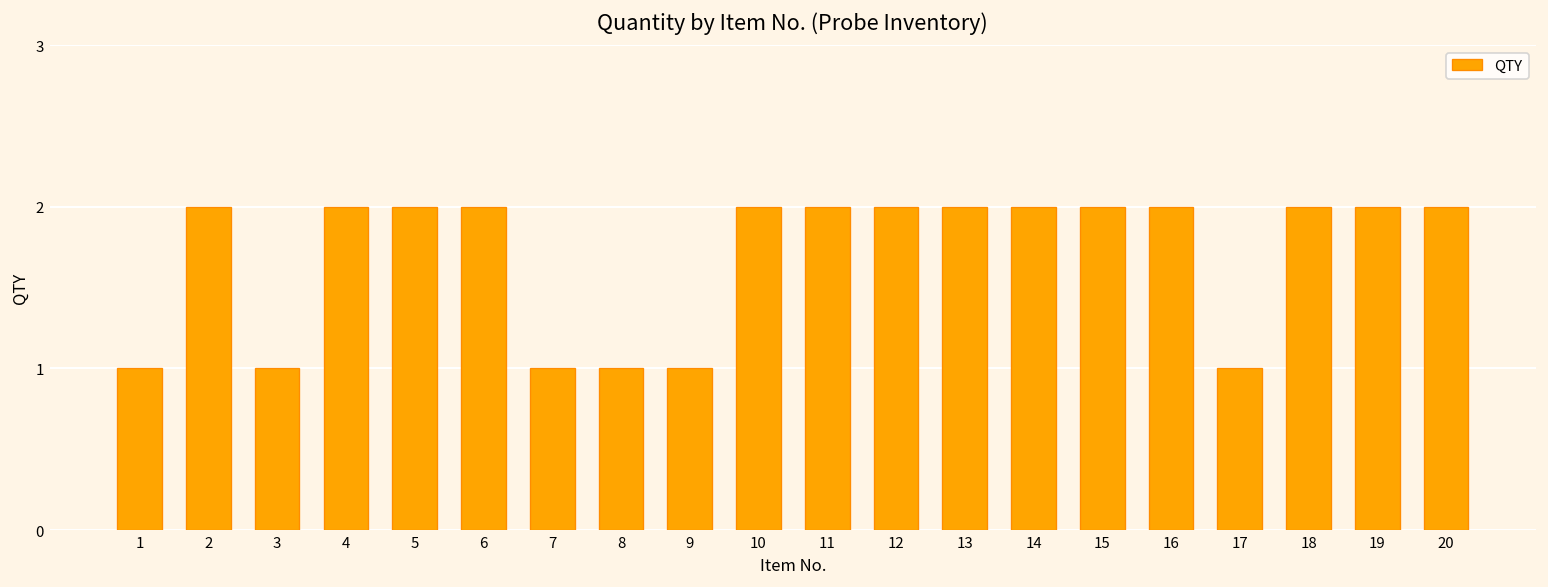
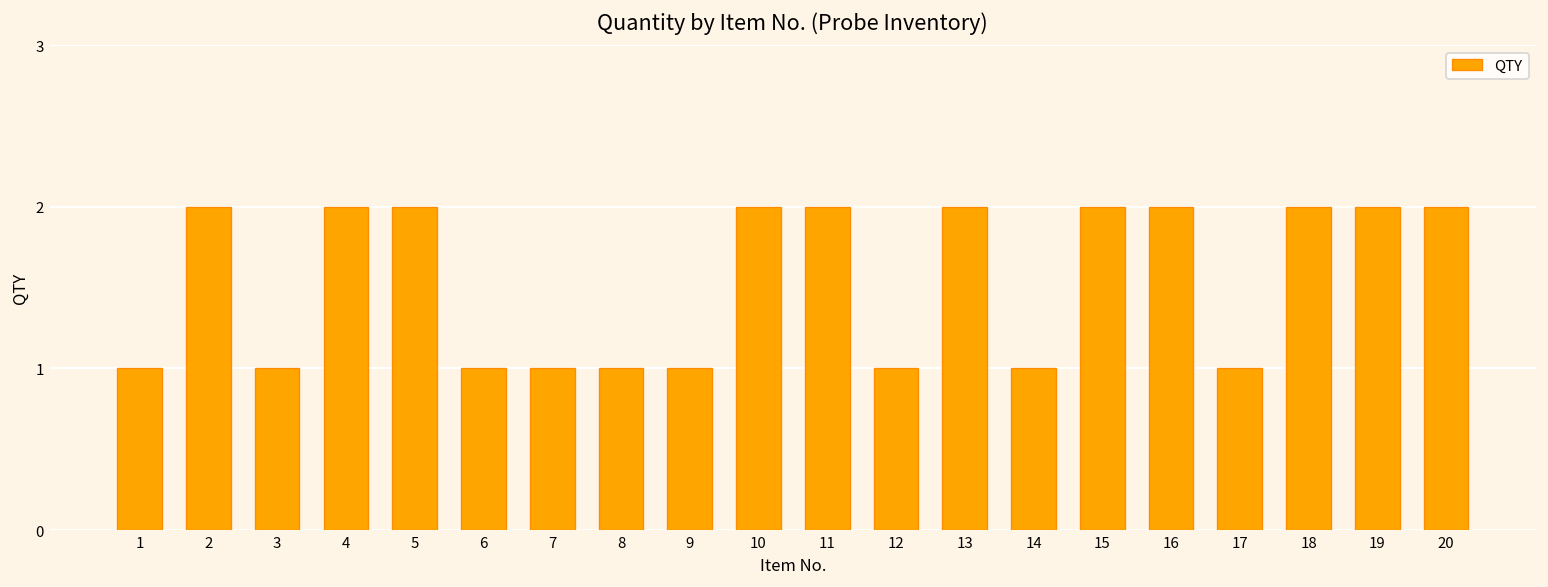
  {
    "1": 1,
    "2": 2,
    "3": 1,
    "4": 2,
    "5": 2,
-   "6": 2,
+   "6": 1,
    "7": 1,
    "8": 1,
    "9": 1,
    "10": 2,
    "11": 2,
-   "12": 2,
+   "12": 1,
    "13": 2,
-   "14": 2,
+   "14": 1,
    "15": 2,
    "16": 2,
    "17": 1,
    "18": 2,
    "19": 2,
    "20": 2
  }
